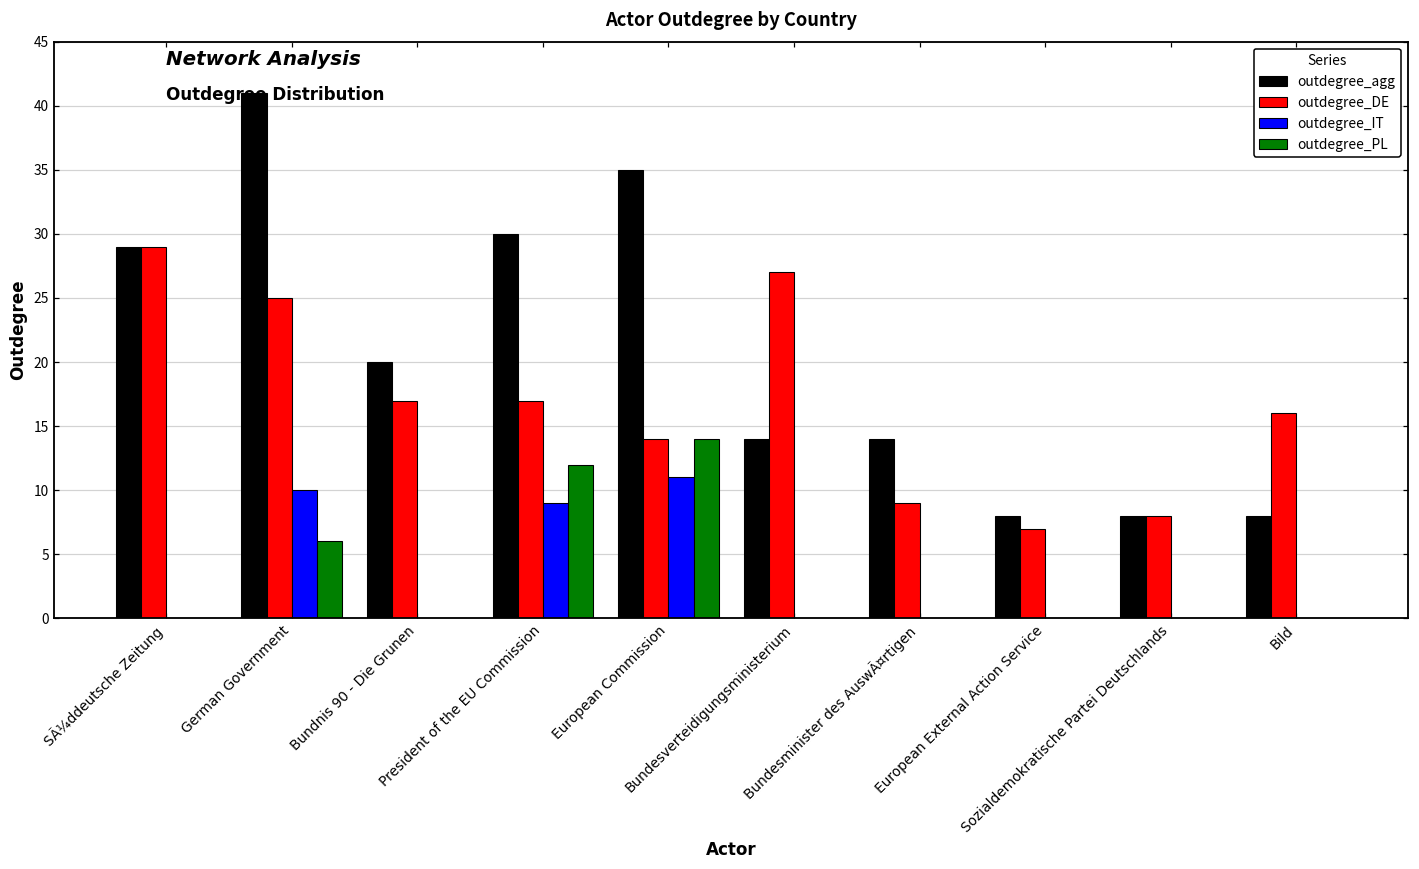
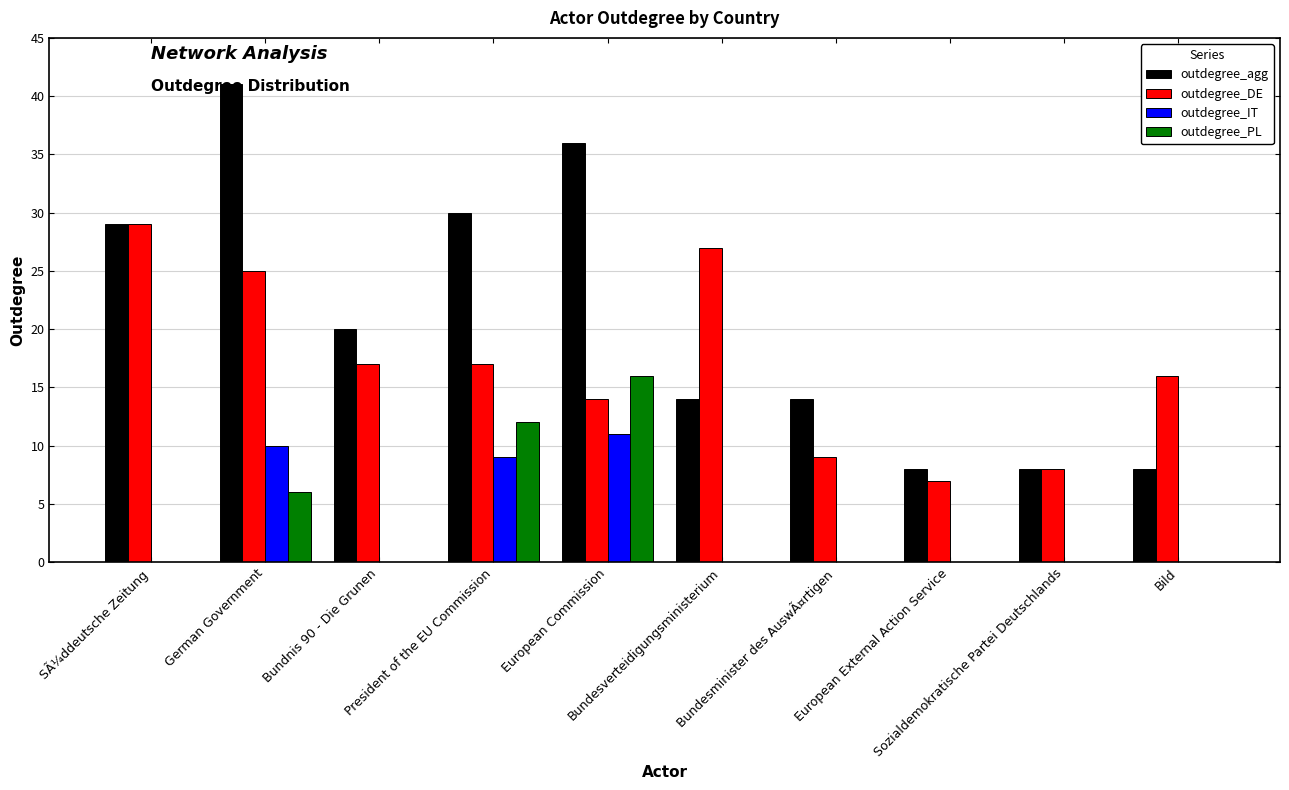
  {
    "outdegree_agg": {
      "SÃ¼ddeutsche Zeitung": 29,
      "German Government": 41,
      "Bundnis 90 - Die Grunen": 20,
      "President of the EU Commission": 30,
-     "European Commission": 35,
+     "European Commission": 36,
      "Bundesverteidigungsministerium": 14,
      "Bundesminister des AuswÃ¤rtigen": 14,
      "European External Action Service": 8,
      "Sozialdemokratische Partei Deutschlands": 8,
      "Bild": 8
    },
    "outdegree_DE": {
      "SÃ¼ddeutsche Zeitung": 29,
      "German Government": 25,
      "Bundnis 90 - Die Grunen": 17,
      "President of the EU Commission": 17,
      "European Commission": 14,
      "Bundesverteidigungsministerium": 27,
      "Bundesminister des AuswÃ¤rtigen": 9,
      "European External Action Service": 7,
      "Sozialdemokratische Partei Deutschlands": 8,
      "Bild": 16
    },
    "outdegree_IT": {
      "SÃ¼ddeutsche Zeitung": 0,
      "German Government": 10,
      "Bundnis 90 - Die Grunen": 0,
      "President of the EU Commission": 9,
      "European Commission": 11,
      "Bundesverteidigungsministerium": 0,
      "Bundesminister des AuswÃ¤rtigen": 0,
      "European External Action Service": 0,
      "Sozialdemokratische Partei Deutschlands": 0,
      "Bild": 0
    },
    "outdegree_PL": {
      "SÃ¼ddeutsche Zeitung": 0,
      "German Government": 6,
      "Bundnis 90 - Die Grunen": 0,
      "President of the EU Commission": 12,
-     "European Commission": 14,
+     "European Commission": 16,
      "Bundesverteidigungsministerium": 0,
      "Bundesminister des AuswÃ¤rtigen": 0,
      "European External Action Service": 0,
      "Sozialdemokratische Partei Deutschlands": 0,
      "Bild": 0
    }
  }
